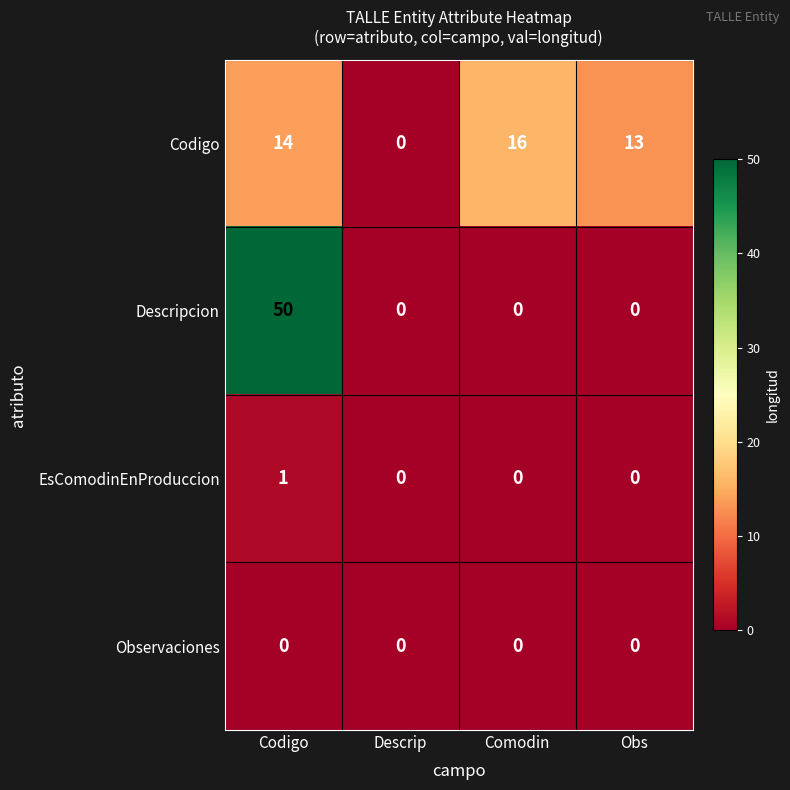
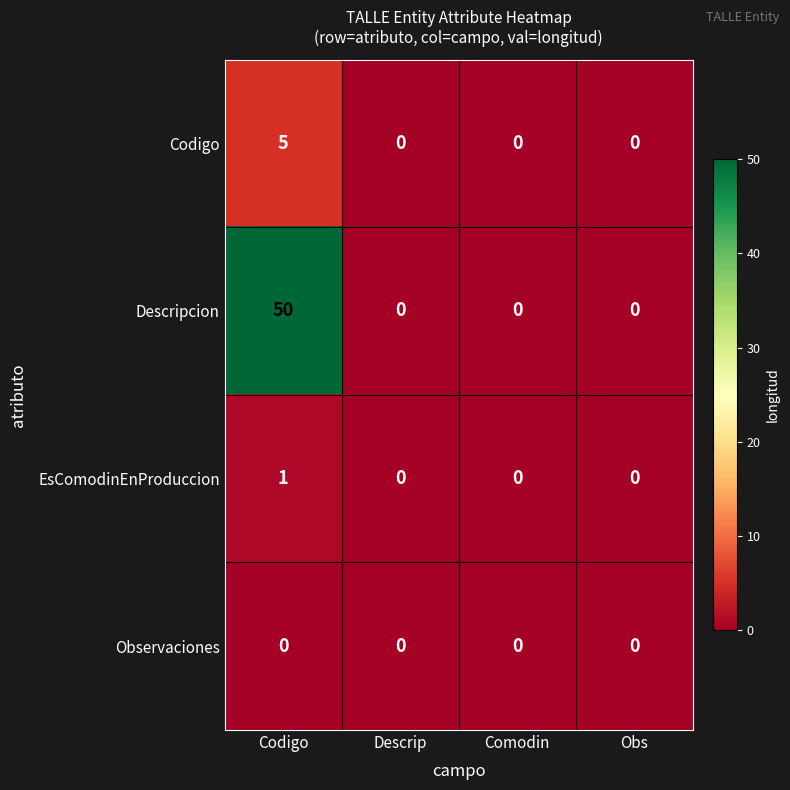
  {
    "Codigo": {
-     "Codigo": 14,
+     "Codigo": 5,
      "Descrip": 0,
-     "Comodin": 16,
-     "Obs": 13
+     "Comodin": 0,
+     "Obs": 0
    },
    "Descripcion": {
      "Codigo": 50,
      "Descrip": 0,
      "Comodin": 0,
      "Obs": 0
    },
    "EsComodinEnProduccion": {
      "Codigo": 1,
      "Descrip": 0,
      "Comodin": 0,
      "Obs": 0
    },
    "Observaciones": {
      "Codigo": 0,
      "Descrip": 0,
      "Comodin": 0,
      "Obs": 0
    }
  }
